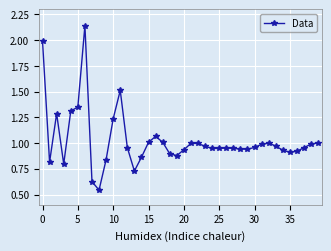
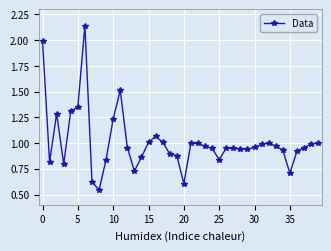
  {
    "0": 2.00,
    "5": 1.35,
    "10": 1.24,
    "15": 1.01,
-   "20": 0.93,
-   "25": 0.95,
+   "20": 0.61,
+   "25": 0.84,
    "30": 0.96,
-   "35": 0.91
+   "35": 0.71
  }
